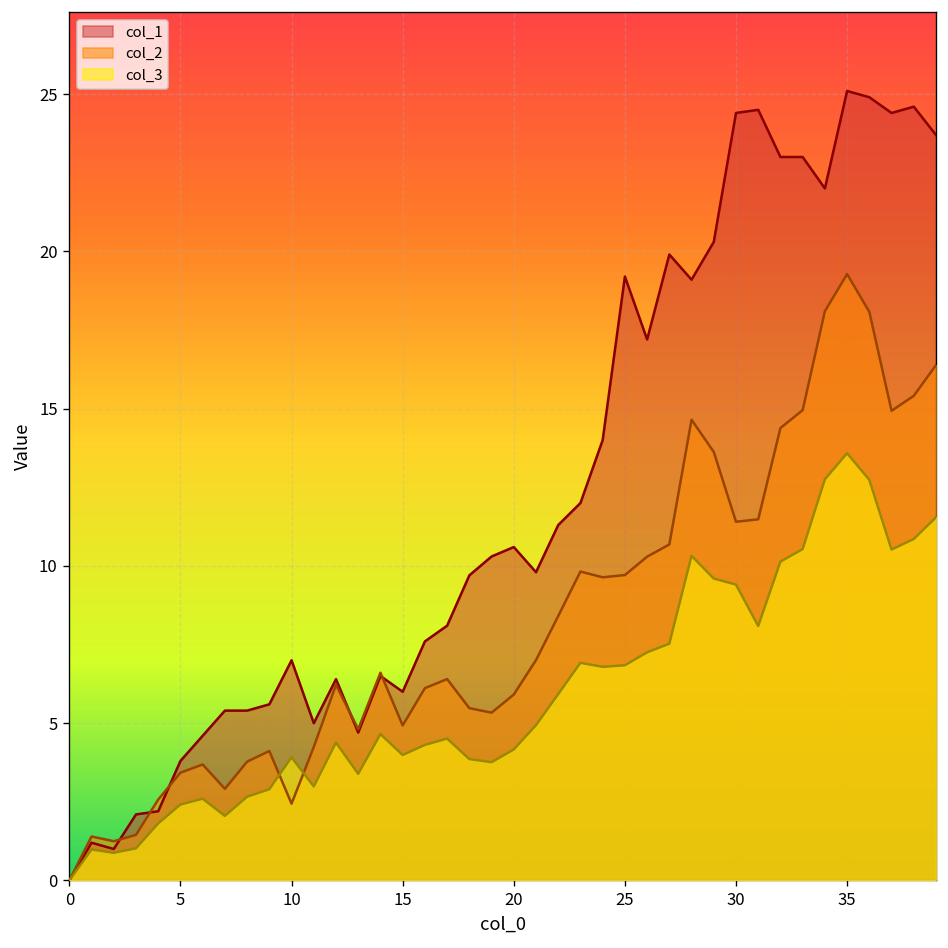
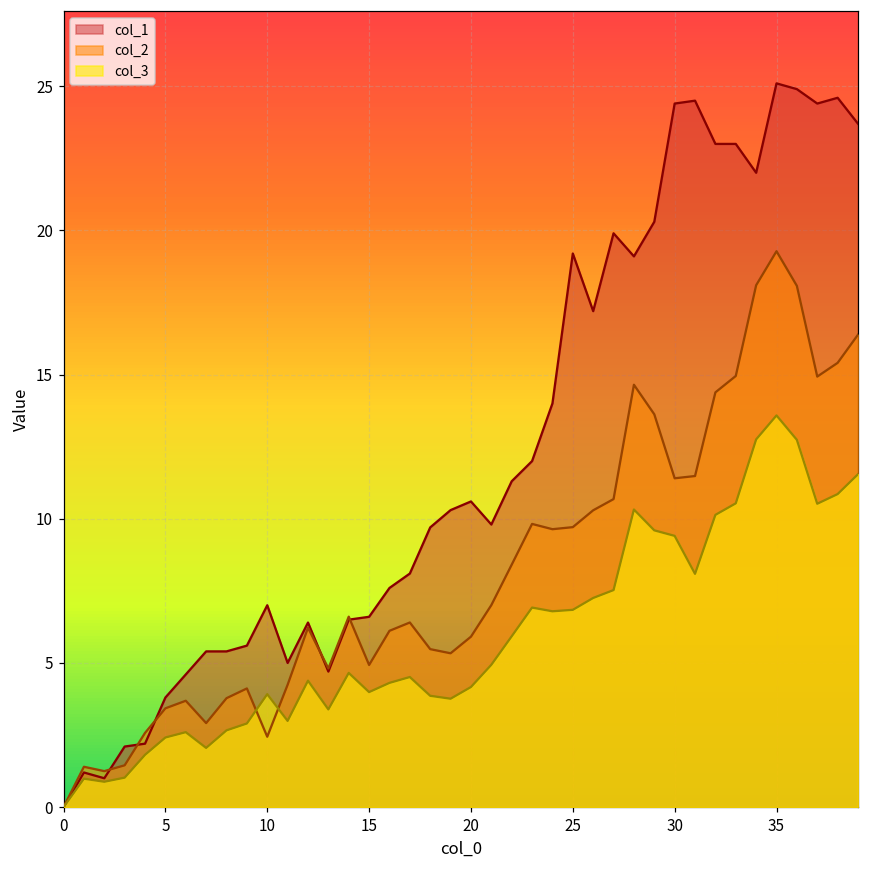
  {
    "col_1": {
      "5": 3.8,
      "10": 7.0,
-     "15": 6.0,
+     "15": 6.6,
      "20": 10.6,
      "25": 19.2,
      "30": 24.4,
      "35": 25.1
    },
    "col_2": {
      "5": 3.4,
      "10": 2.4,
      "15": 4.9,
      "20": 5.9,
      "25": 9.7,
      "30": 11.4,
      "35": 19.3
    },
    "col_3": {
      "5": 2.4,
      "10": 3.9,
      "15": 4.0,
      "20": 4.2,
      "25": 6.8,
      "30": 9.4,
      "35": 13.6
    }
  }
